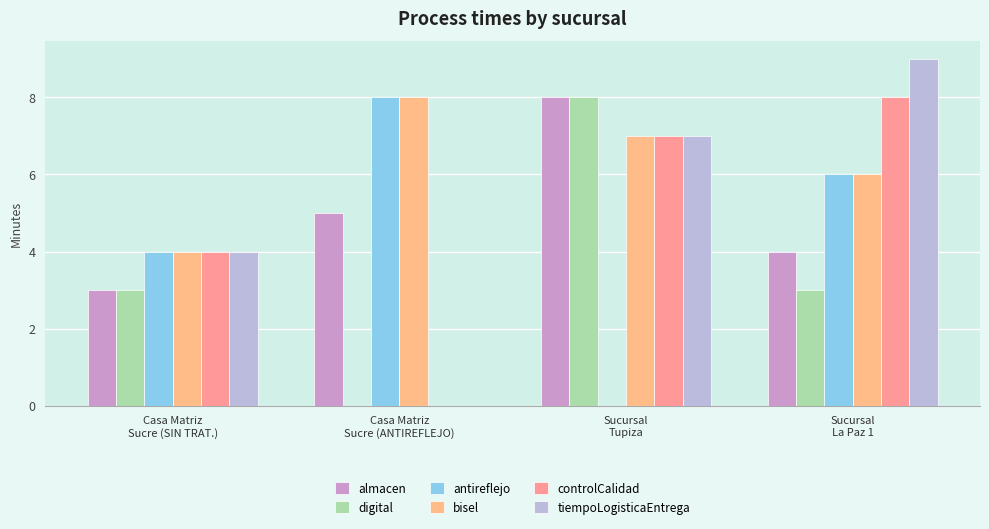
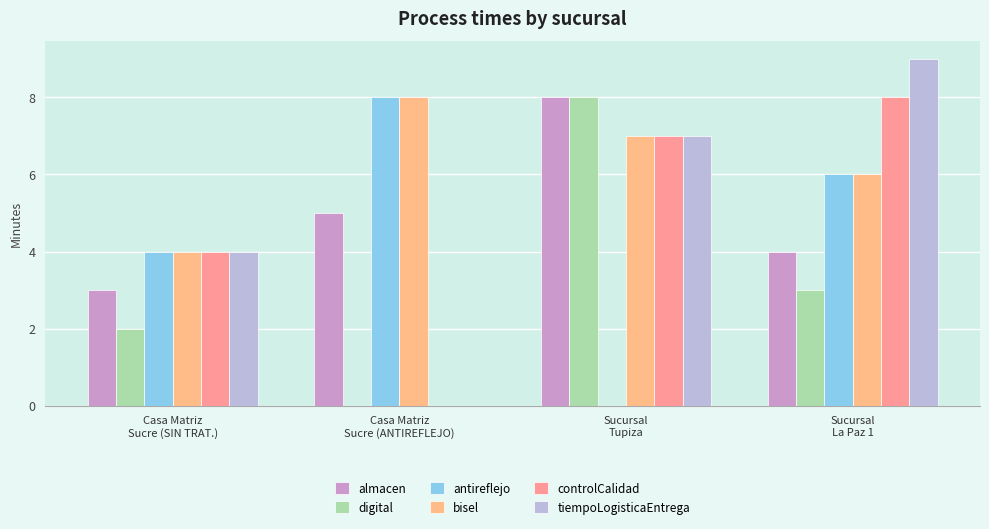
  {
    "digital": {
-     "Casa Matriz Sucre (SIN TRAT.)": 3,
+     "Casa Matriz Sucre (SIN TRAT.)": 2,
      "Casa Matriz Sucre (ANTIREFLEJO)": 0,
      "Sucursal Tupiza": 8,
      "Sucursal La Paz 1": 3
    }
  }
